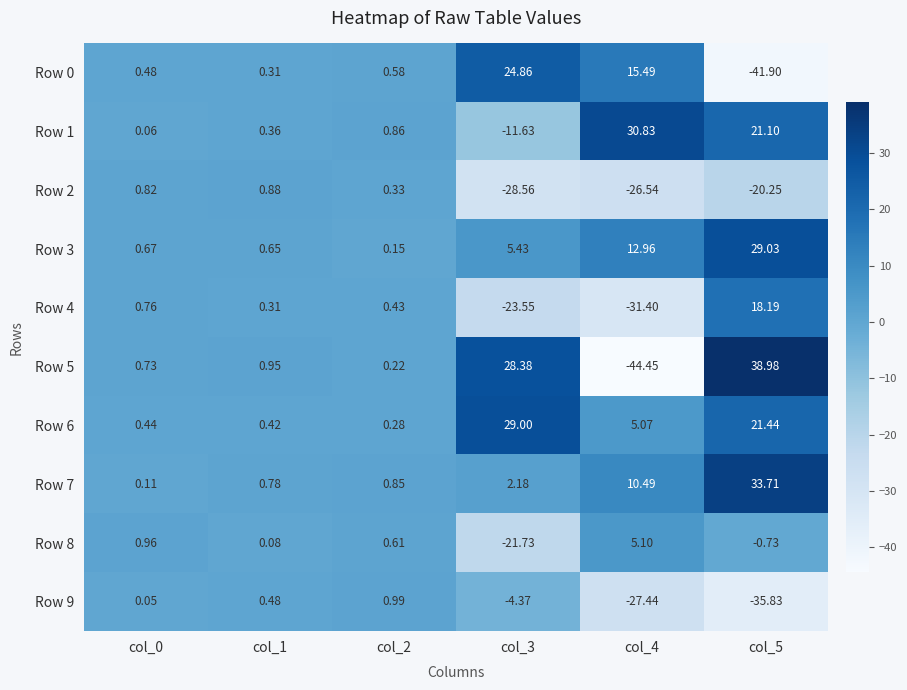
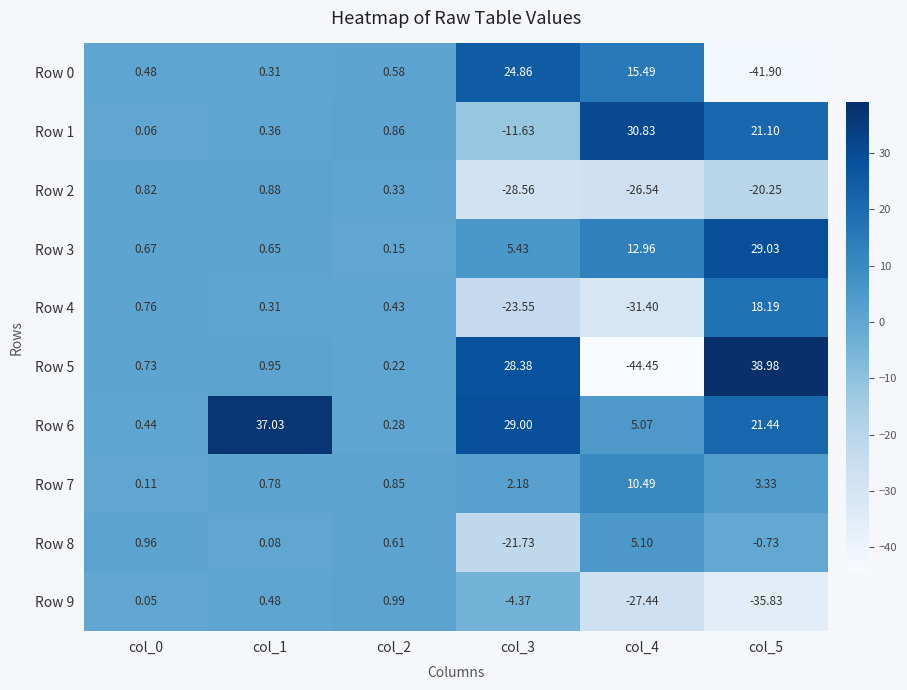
  {
    "Row 0": {
      "col_0": 0.48,
      "col_1": 0.31,
      "col_2": 0.58,
      "col_3": 24.86,
      "col_4": 15.49,
      "col_5": -41.90
    },
    "Row 1": {
      "col_0": 0.06,
      "col_1": 0.36,
      "col_2": 0.86,
      "col_3": -11.63,
      "col_4": 30.83,
      "col_5": 21.10
    },
    "Row 2": {
      "col_0": 0.82,
      "col_1": 0.88,
      "col_2": 0.33,
      "col_3": -28.56,
      "col_4": -26.54,
      "col_5": -20.25
    },
    "Row 3": {
      "col_0": 0.67,
      "col_1": 0.65,
      "col_2": 0.15,
      "col_3": 5.43,
      "col_4": 12.96,
      "col_5": 29.03
    },
    "Row 4": {
      "col_0": 0.76,
      "col_1": 0.31,
      "col_2": 0.43,
      "col_3": -23.55,
      "col_4": -31.40,
      "col_5": 18.19
    },
    "Row 5": {
      "col_0": 0.73,
      "col_1": 0.95,
      "col_2": 0.22,
      "col_3": 28.38,
      "col_4": -44.45,
      "col_5": 38.98
    },
    "Row 6": {
      "col_0": 0.44,
-     "col_1": 0.42,
+     "col_1": 37.03,
      "col_2": 0.28,
      "col_3": 29.00,
      "col_4": 5.07,
      "col_5": 21.44
    },
    "Row 7": {
      "col_0": 0.11,
      "col_1": 0.78,
      "col_2": 0.85,
      "col_3": 2.18,
      "col_4": 10.49,
-     "col_5": 33.71
+     "col_5": 3.33
    },
    "Row 8": {
      "col_0": 0.96,
      "col_1": 0.08,
      "col_2": 0.61,
      "col_3": -21.73,
      "col_4": 5.10,
      "col_5": -0.73
    },
    "Row 9": {
      "col_0": 0.05,
      "col_1": 0.48,
      "col_2": 0.99,
      "col_3": -4.37,
      "col_4": -27.44,
      "col_5": -35.83
    }
  }
